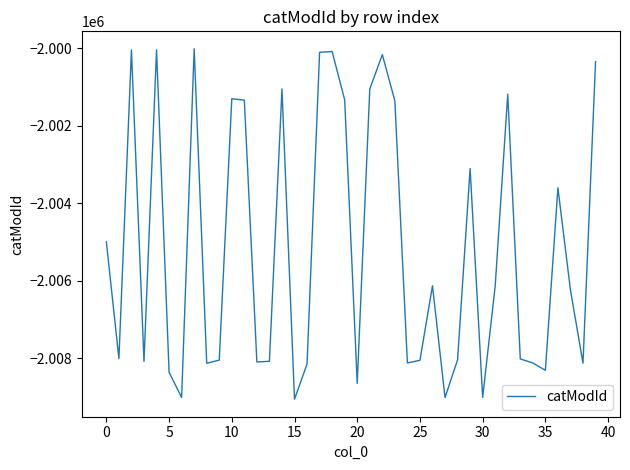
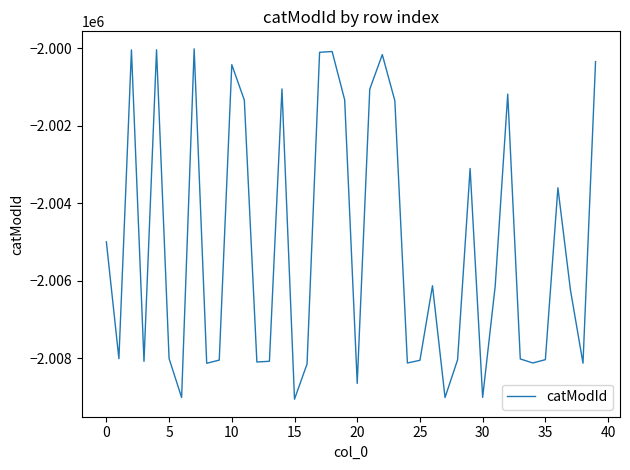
  {
    "0": -2005000,
-   "5": -2008400,
-   "10": -2001300,
+   "5": -2008000,
+   "10": -2000400,
    "15": -2009100,
    "20": -2008700,
    "25": -2008100,
    "30": -2009000,
-   "35": -2008300
+   "35": -2008000
  }
